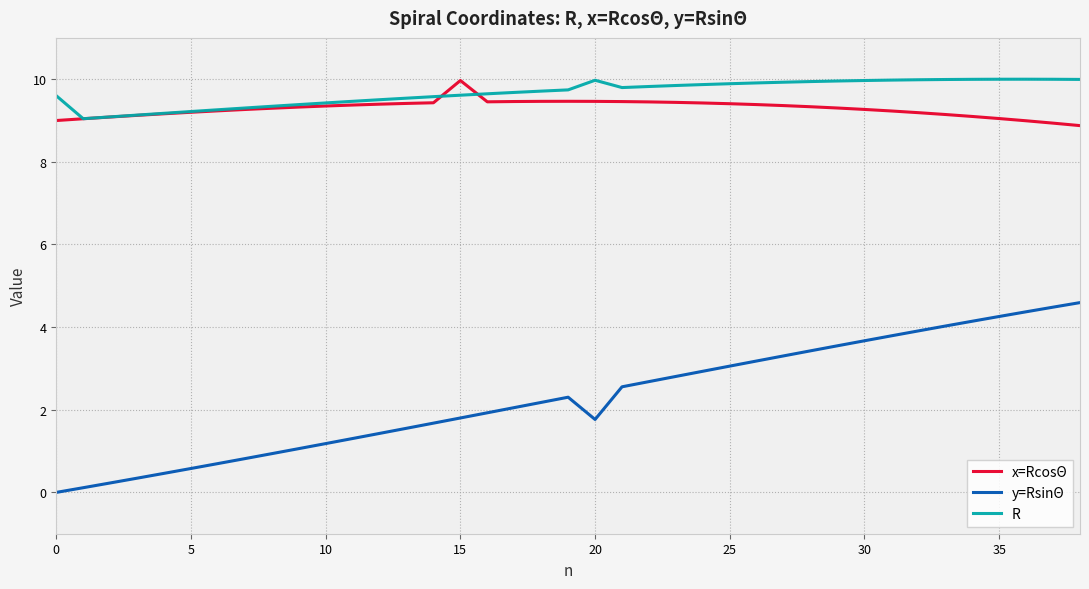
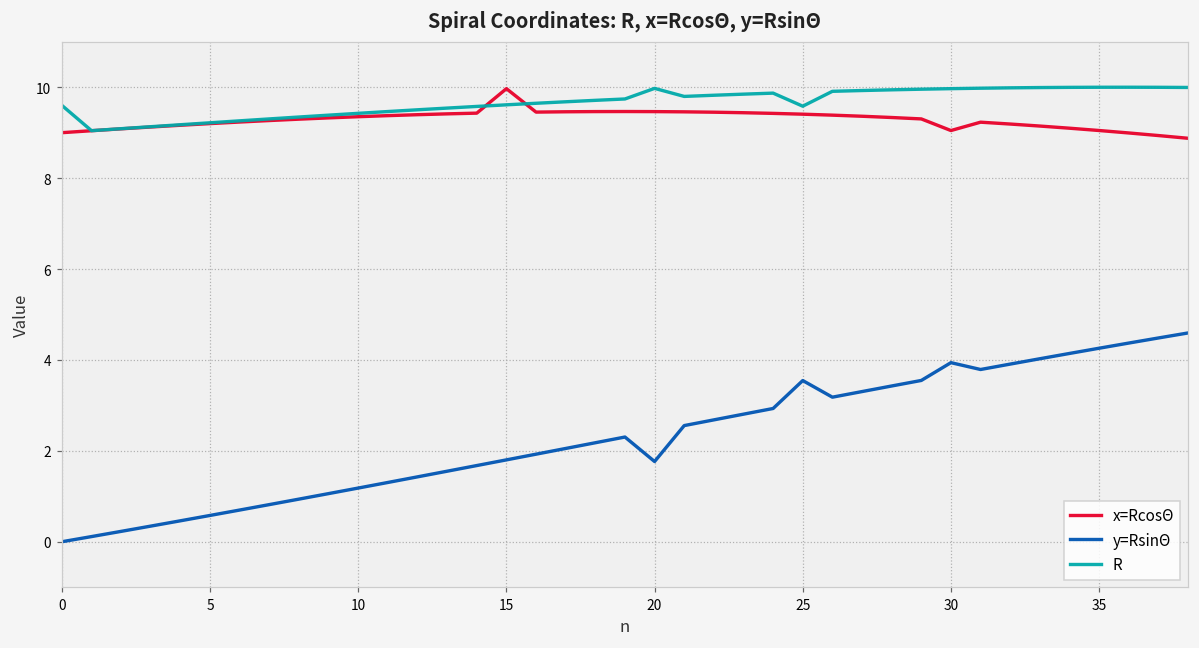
  {
    "x=RcosΘ": {
      "0": 9.0,
      "10": 9.4,
      "15": 10.0,
      "20": 9.5,
      "25": 9.4,
-     "30": 9.3,
+     "30": 9.0,
      "35": 9.0
    },
    "y=RsinΘ": {
      "0": 0.0,
      "5": 0.6,
      "10": 1.2,
      "15": 1.8,
      "20": 1.8,
-     "25": 3.1,
-     "30": 3.7,
+     "25": 3.5,
+     "30": 3.9,
      "35": 4.3
    },
    "R": {
      "0": 9.6,
      "10": 9.4,
      "15": 9.6,
      "20": 10.0,
-     "25": 9.9,
+     "25": 9.6,
      "30": 10.0,
      "35": 10.0
    }
  }
